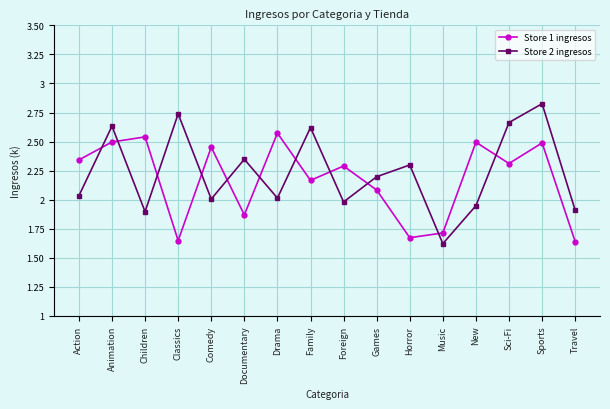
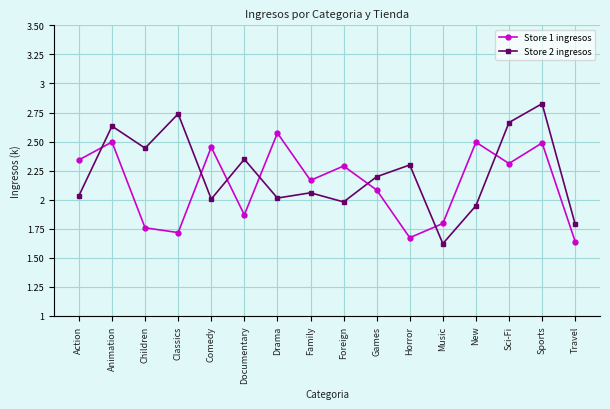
  {
    "Store 1 ingresos": {
      "Action": 2.34,
      "Animation": 2.50,
-     "Children": 2.54,
-     "Classics": 1.65,
+     "Children": 1.76,
+     "Classics": 1.72,
      "Comedy": 2.45,
      "Documentary": 1.87,
      "Drama": 2.57,
      "Family": 2.17,
      "Foreign": 2.29,
      "Games": 2.08,
      "Horror": 1.67,
-     "Music": 1.71,
+     "Music": 1.80,
      "New": 2.49,
      "Sci-Fi": 2.31,
      "Sports": 2.49,
      "Travel": 1.64
    },
    "Store 2 ingresos": {
      "Action": 2.03,
      "Animation": 2.63,
-     "Children": 1.90,
+     "Children": 2.44,
      "Classics": 2.74,
      "Comedy": 2.01,
      "Documentary": 2.35,
      "Drama": 2.01,
-     "Family": 2.62,
+     "Family": 2.06,
      "Foreign": 1.98,
      "Games": 2.20,
      "Horror": 2.30,
      "Music": 1.62,
      "New": 1.95,
      "Sci-Fi": 2.66,
      "Sports": 2.83,
-     "Travel": 1.91
+     "Travel": 1.79
    }
  }
